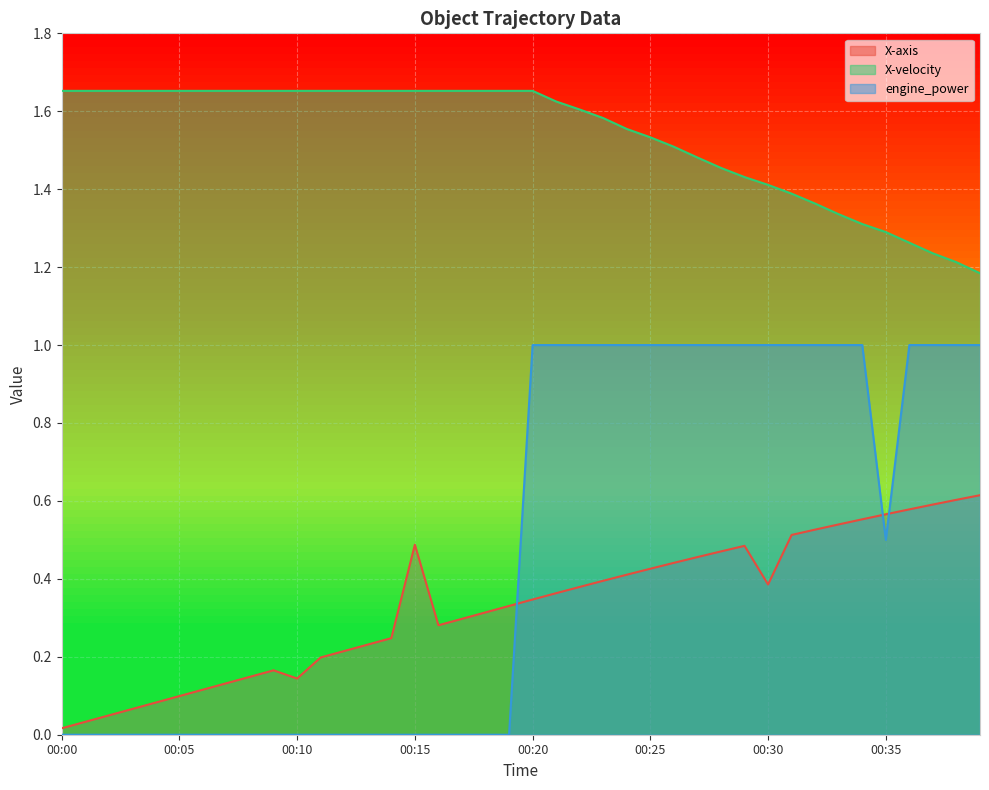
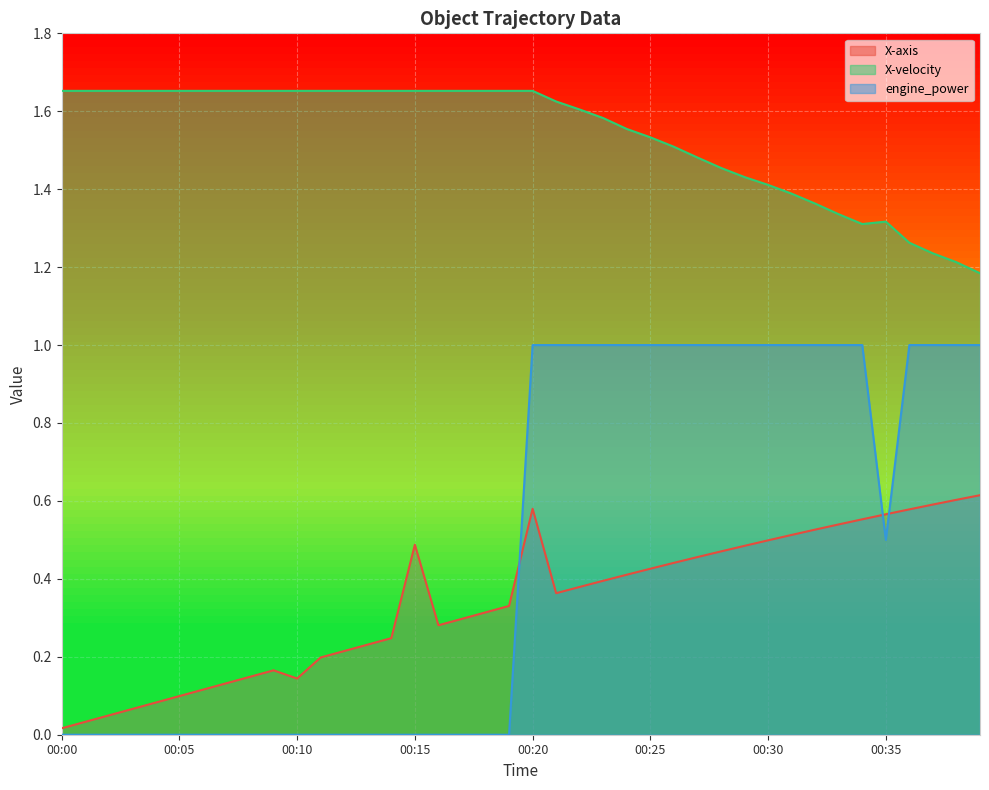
  {
    "X-axis": {
      "00:00": 0.02,
      "00:05": 0.10,
      "00:10": 0.14,
      "00:15": 0.49,
-     "00:20": 0.35,
+     "00:20": 0.58,
      "00:25": 0.43,
-     "00:30": 0.39,
+     "00:30": 0.50,
      "00:35": 0.57
    },
    "X-velocity": {
      "00:00": 1.65,
      "00:05": 1.65,
      "00:10": 1.65,
      "00:15": 1.65,
      "00:20": 1.65,
      "00:25": 1.53,
      "00:30": 1.41,
-     "00:35": 1.29
+     "00:35": 1.32
    },
    "engine_power": {
      "00:00": 0.00,
      "00:05": 0.00,
      "00:10": 0.00,
      "00:15": 0.00,
      "00:20": 1.00,
      "00:25": 1.00,
      "00:30": 1.00,
      "00:35": 0.50
    }
  }
